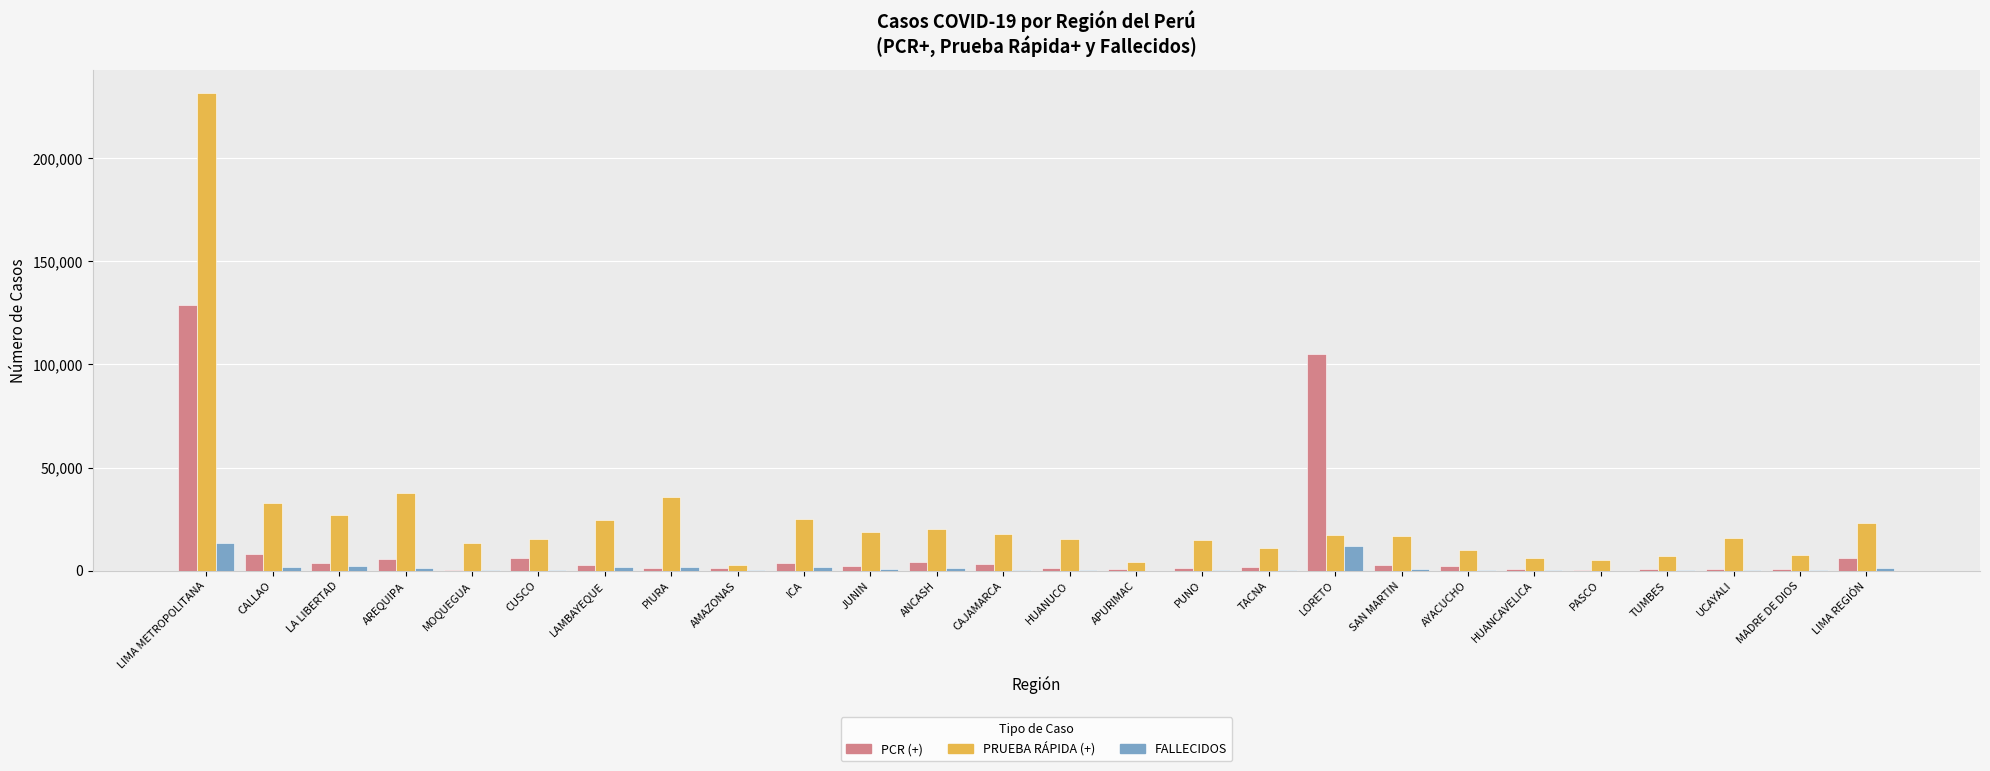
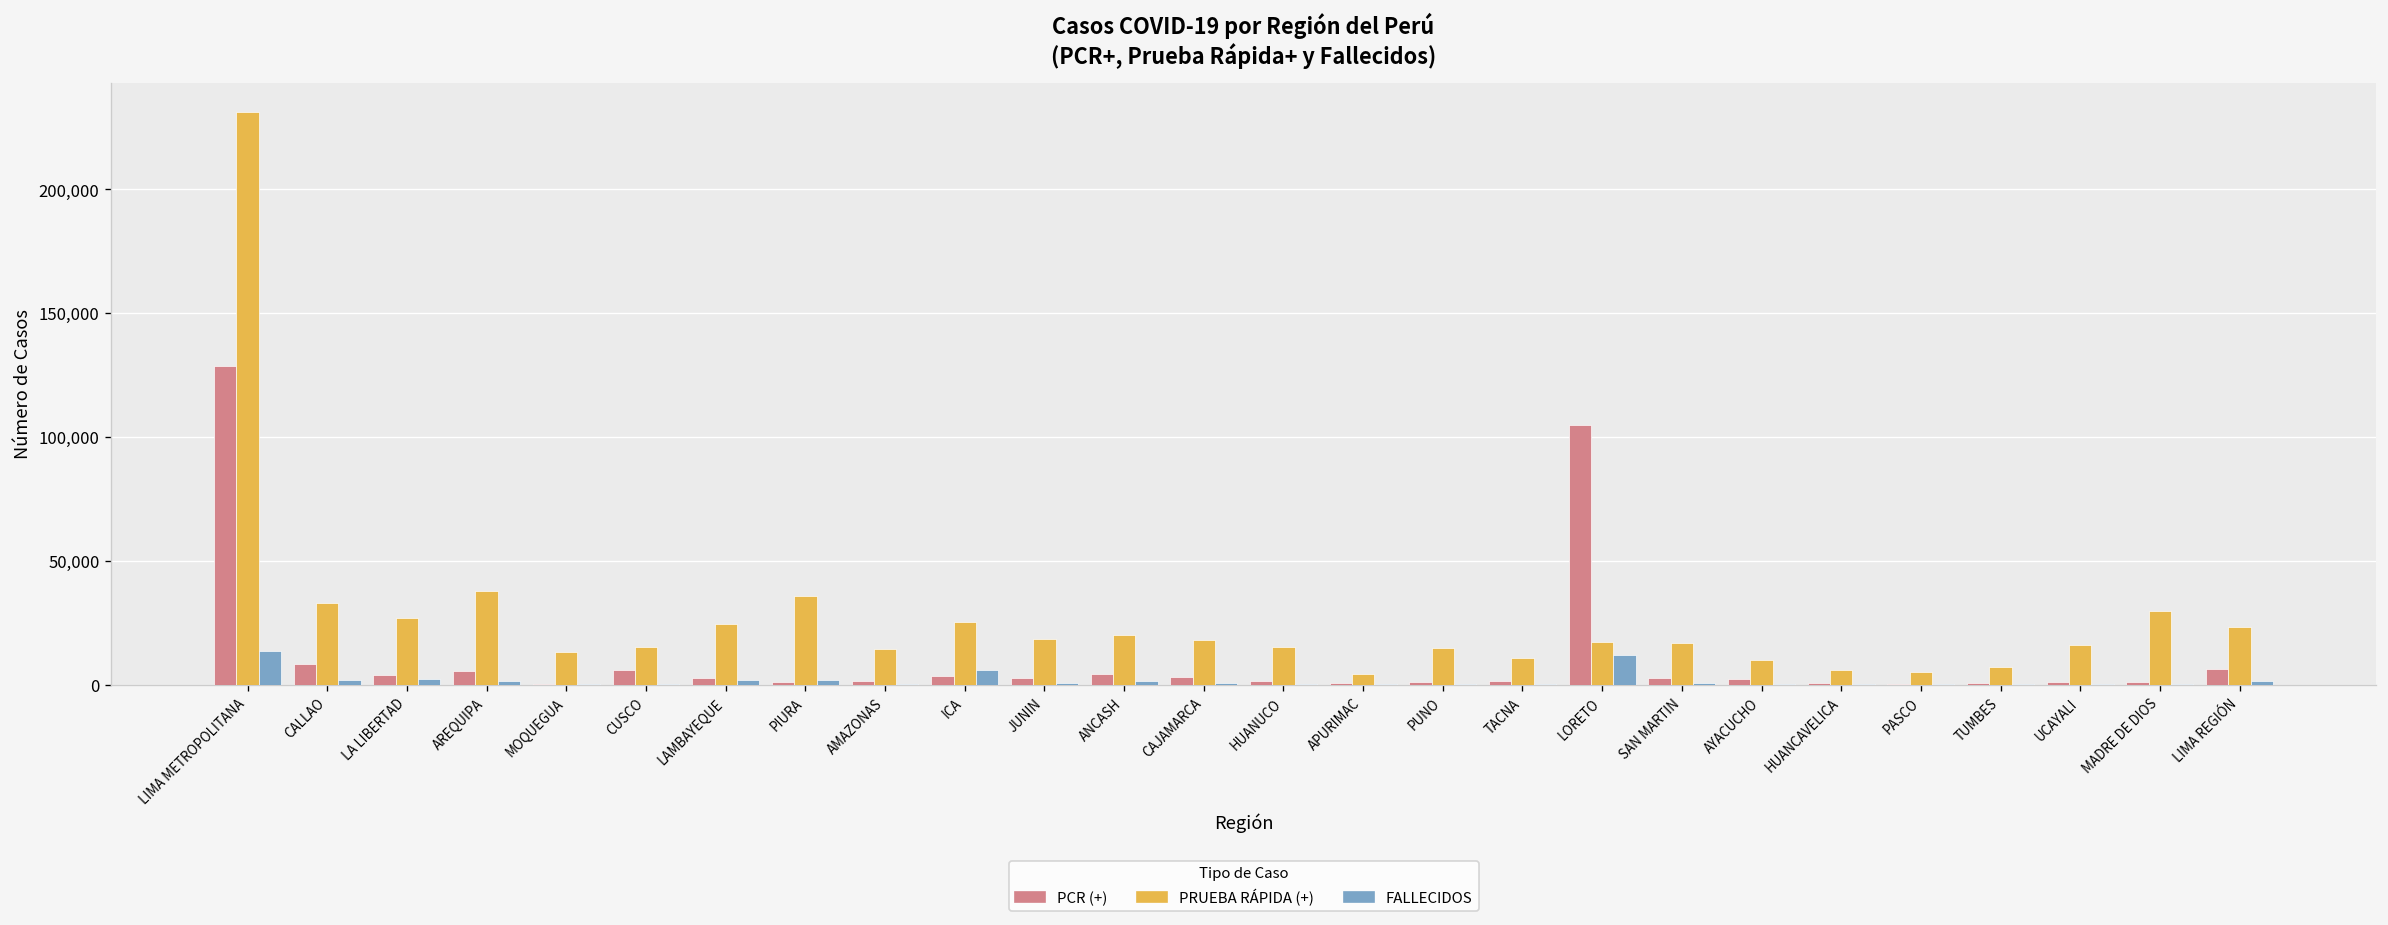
  {
    "PCR (+)": {
      "LIMA METROPOLITANA": "129,000",
      "CALLAO": "8,000",
      "LA LIBERTAD": "4,000",
      "AREQUIPA": "5,000",
      "CUSCO": "6,000",
      "LAMBAYEQUE": "3,000",
      "AMAZONAS": "1,000",
      "ICA": "4,000",
      "JUNIN": "3,000",
      "ANCASH": "4,000",
      "CAJAMARCA": "3,000",
      "HUANUCO": "1,000",
      "TACNA": "2,000",
      "LORETO": "105,000",
      "SAN MARTIN": "3,000",
      "AYACUCHO": "2,000",
      "LIMA REGIÓN": "6,000"
    },
    "PRUEBA RÁPIDA (+)": {
      "LIMA METROPOLITANA": "231,000",
      "CALLAO": "33,000",
      "LA LIBERTAD": "27,000",
      "AREQUIPA": "38,000",
      "MOQUEGUA": "13,000",
      "CUSCO": "15,000",
      "LAMBAYEQUE": "24,000",
      "PIURA": "36,000",
-     "AMAZONAS": "3,000",
+     "AMAZONAS": "14,000",
      "ICA": "25,000",
      "JUNIN": "19,000",
      "ANCASH": "20,000",
      "CAJAMARCA": "18,000",
      "HUANUCO": "15,000",
      "APURIMAC": "4,000",
      "PUNO": "15,000",
      "TACNA": "11,000",
      "LORETO": "17,000",
      "SAN MARTIN": "17,000",
      "AYACUCHO": "10,000",
      "HUANCAVELICA": "6,000",
      "PASCO": "5,000",
      "TUMBES": "7,000",
      "UCAYALI": "16,000",
-     "MADRE DE DIOS": "8,000",
+     "MADRE DE DIOS": "30,000",
      "LIMA REGIÓN": "23,000"
    },
    "FALLECIDOS": {
      "LIMA METROPOLITANA": "14,000",
      "CALLAO": "2,000",
      "LA LIBERTAD": "2,000",
      "AREQUIPA": "1,000",
      "LAMBAYEQUE": "2,000",
      "PIURA": "2,000",
-     "ICA": "2,000",
+     "ICA": "6,000",
      "ANCASH": "1,000",
      "LORETO": "12,000",
      "LIMA REGIÓN": "1,000"
    }
  }
